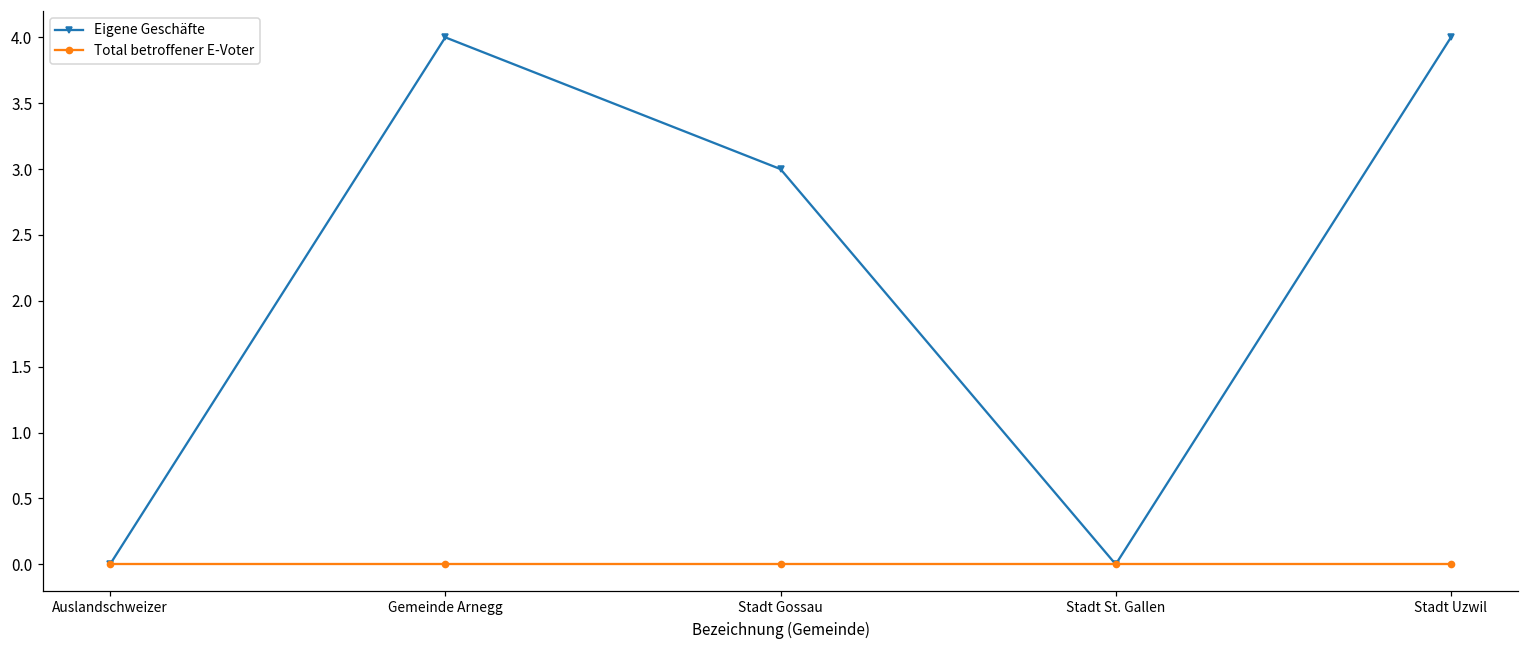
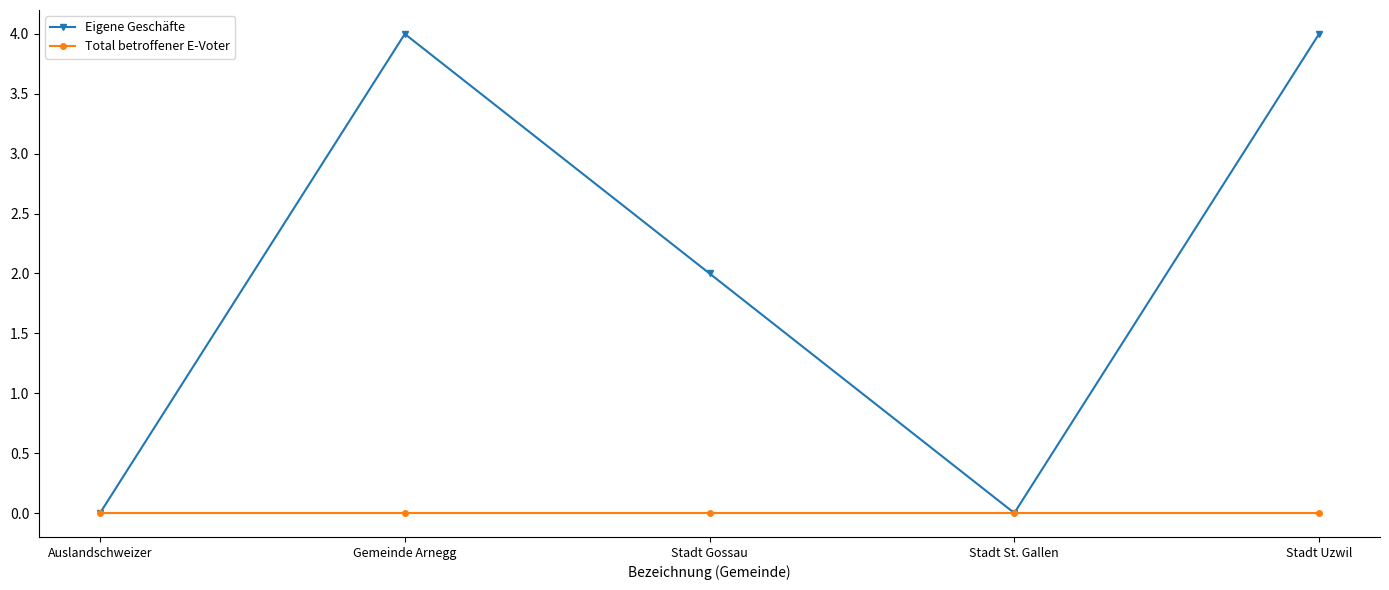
  {
    "Eigene Geschäfte": {
      "Gemeinde Arnegg": 4,
-     "Stadt Gossau": 3,
+     "Stadt Gossau": 2,
      "Stadt Uzwil": 4
    },
    "Total betroffener E-Voter": {
      "Gemeinde Arnegg": 0,
      "Stadt Gossau": 0,
      "Stadt Uzwil": 0
    }
  }
